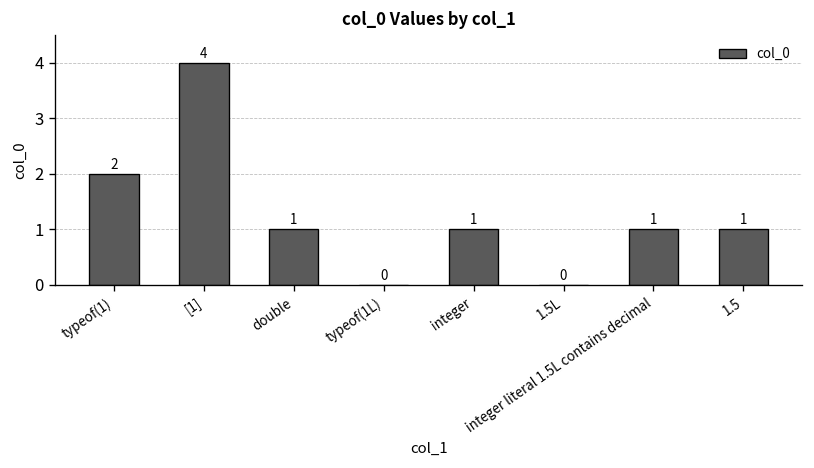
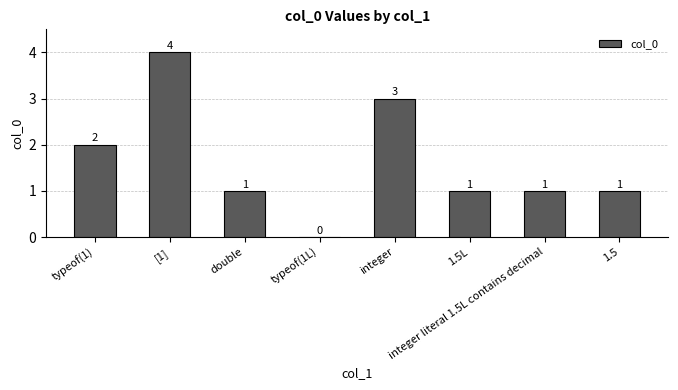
  {
    "typeof(1)": 2,
    "[1]": 4,
    "double": 1,
    "typeof(1L)": 0,
-   "integer": 1,
-   "1.5L": 0,
+   "integer": 3,
+   "1.5L": 1,
    "integer literal 1.5L contains decimal": 1,
    "1.5": 1
  }
